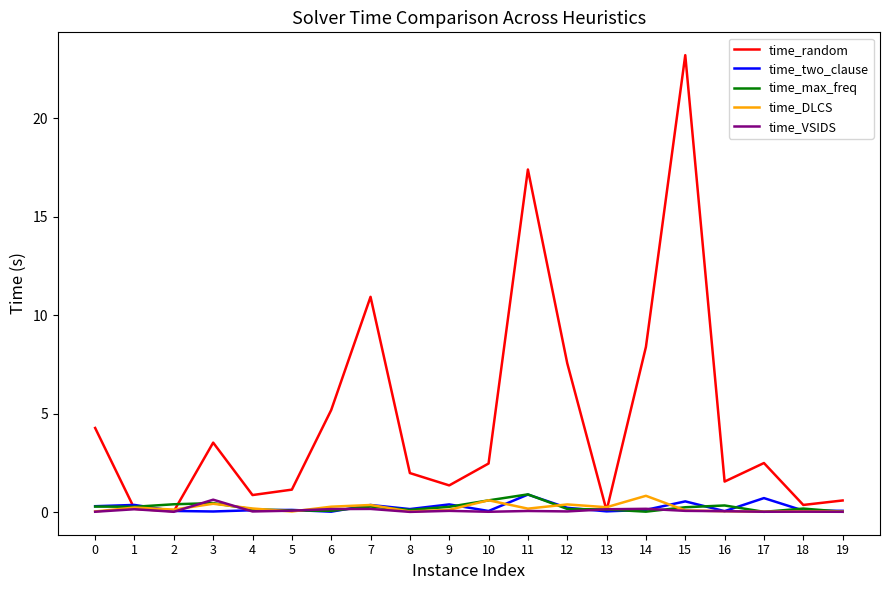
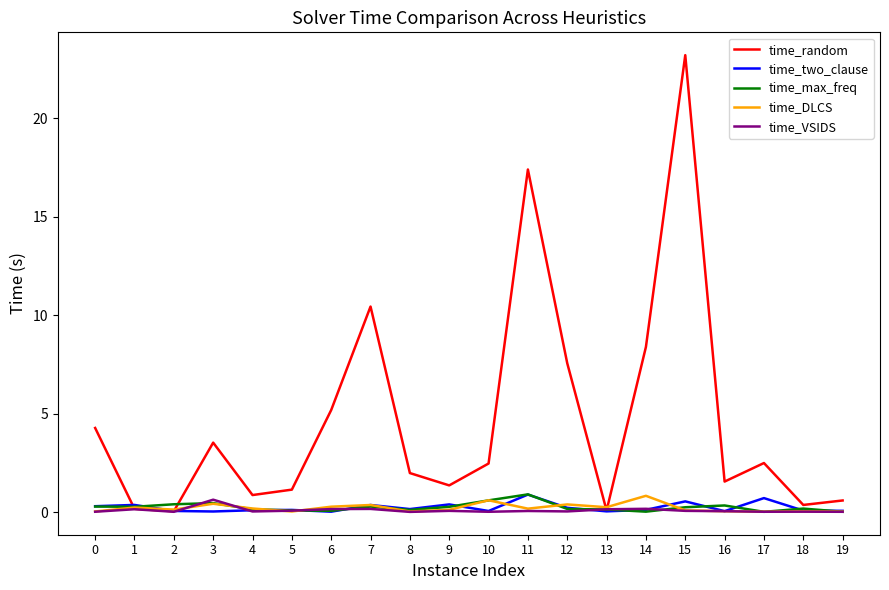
  {
    "time_random": {
      "0": 4.3,
      "3": 3.5,
      "4": 0.9,
      "5": 1.1,
      "6": 5.2,
-     "7": 10.9,
+     "7": 10.4,
      "8": 2.0,
      "9": 1.4,
      "10": 2.5,
      "11": 17.4,
      "12": 7.6,
      "14": 8.4,
      "15": 23.2,
      "16": 1.5,
      "17": 2.5,
      "18": 0.4,
      "19": 0.6
    },
    "time_two_clause": {
      "3": 0.0,
      "15": 0.5,
      "17": 0.7
    },
    "time_max_freq": {
      "2": 0.4,
      "15": 0.2,
      "16": 0.3
    },
    "time_DLCS": {
      "12": 0.4,
      "14": 0.8
    },
    "time_VSIDS": {
      "3": 0.6
    }
  }
